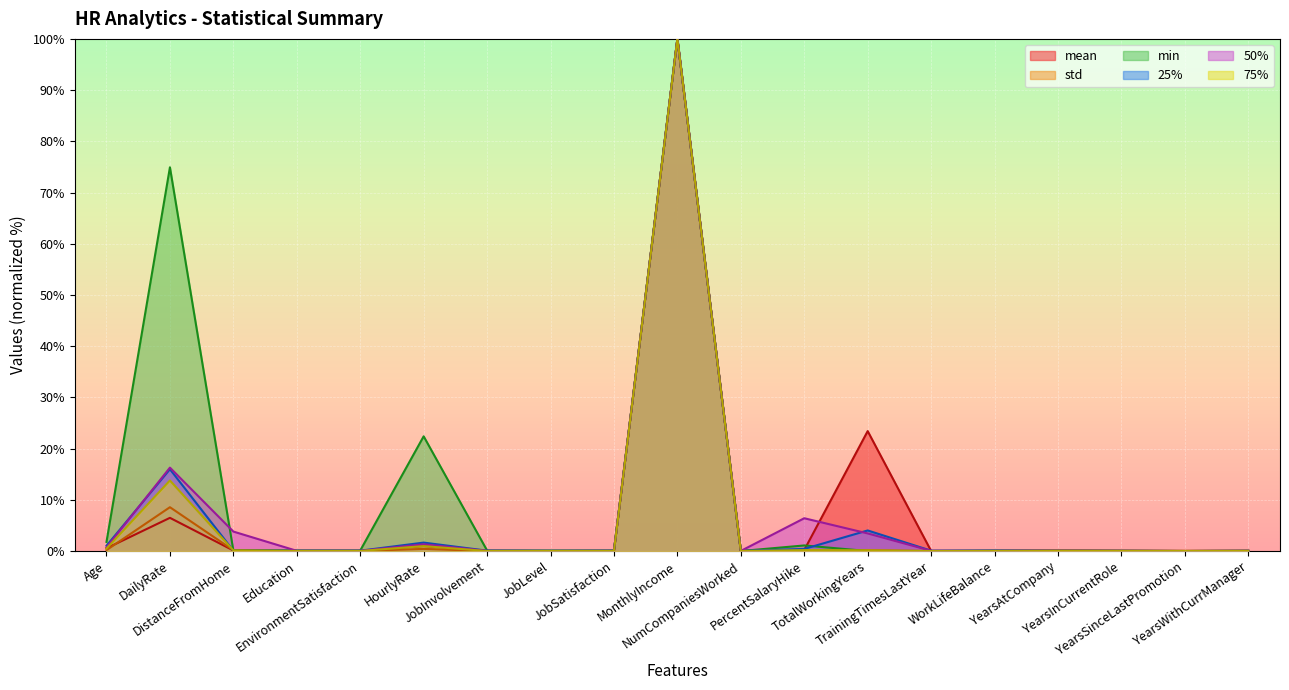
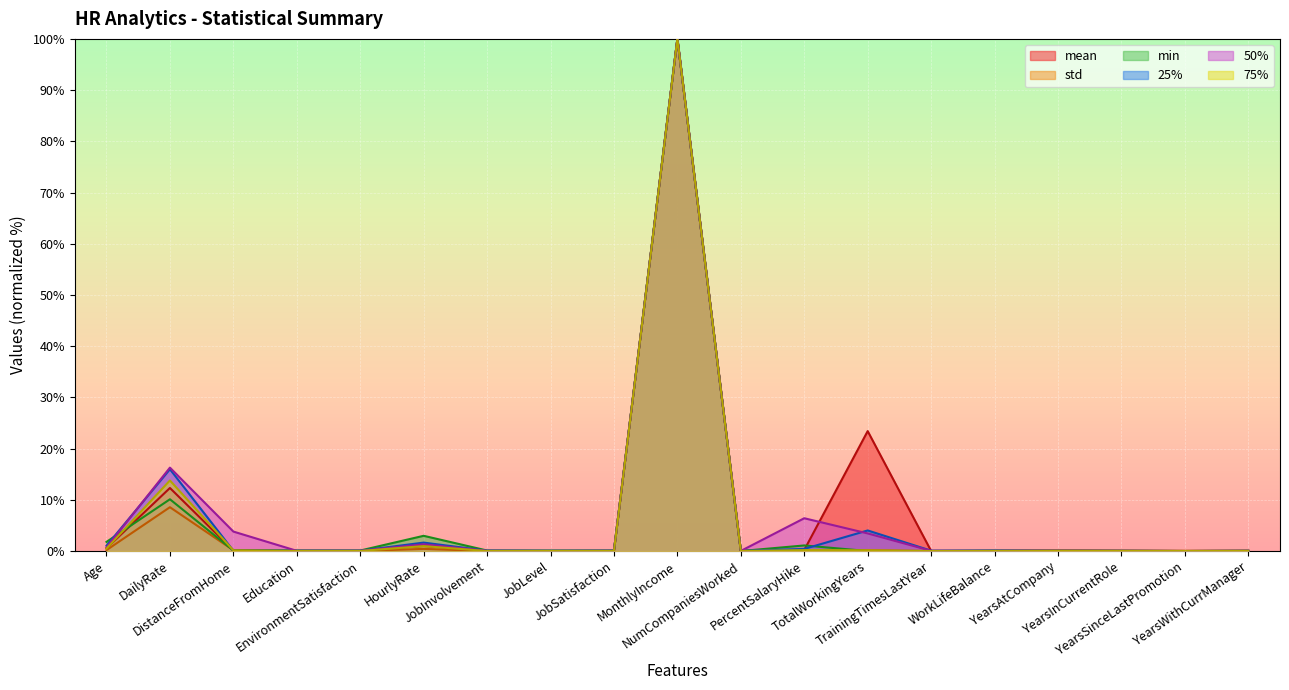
  {
    "mean": {
-     "DailyRate": "6%",
+     "DailyRate": "12%",
      "TotalWorkingYears": "23%"
    },
    "min": {
      "Age": "2%",
-     "DailyRate": "75%",
-     "HourlyRate": "22%",
+     "DailyRate": "10%",
+     "HourlyRate": "3%",
      "PercentSalaryHike": "1%"
    },
    "25%": {
      "TotalWorkingYears": "4%"
    },
    "50%": {
      "DistanceFromHome": "4%",
      "PercentSalaryHike": "6%",
      "TotalWorkingYears": "3%"
    }
  }
